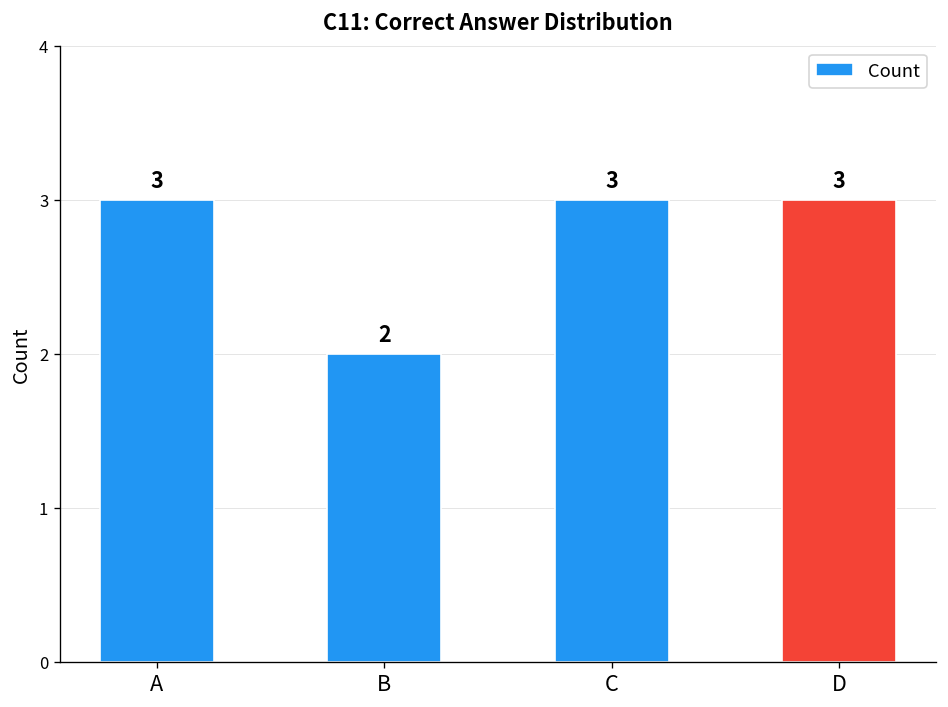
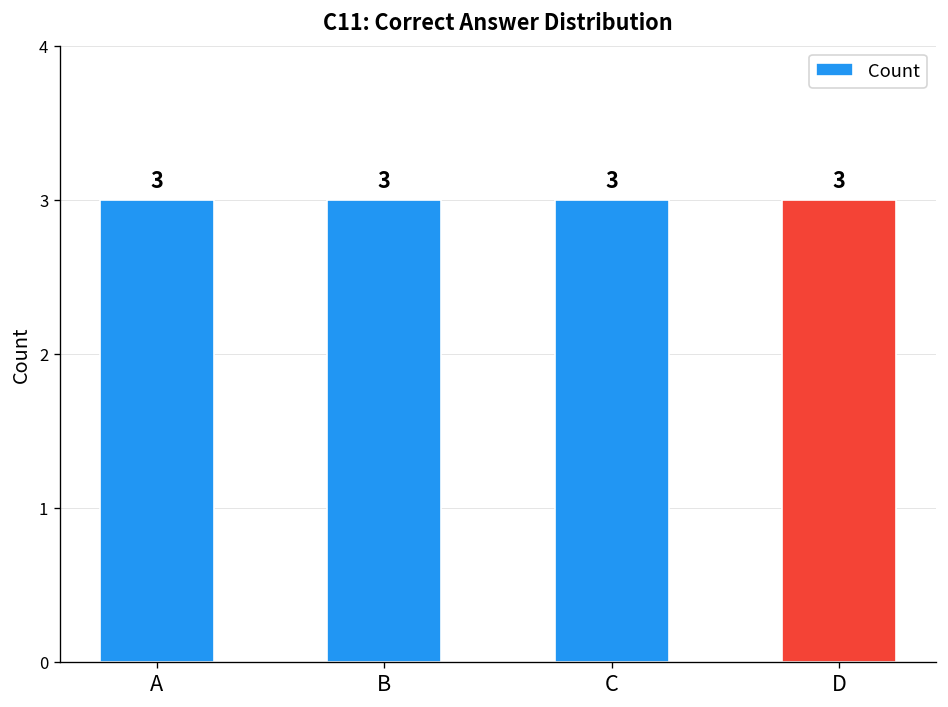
  {
    "A": 3,
-   "B": 2,
+   "B": 3,
    "C": 3,
    "D": 3
  }
